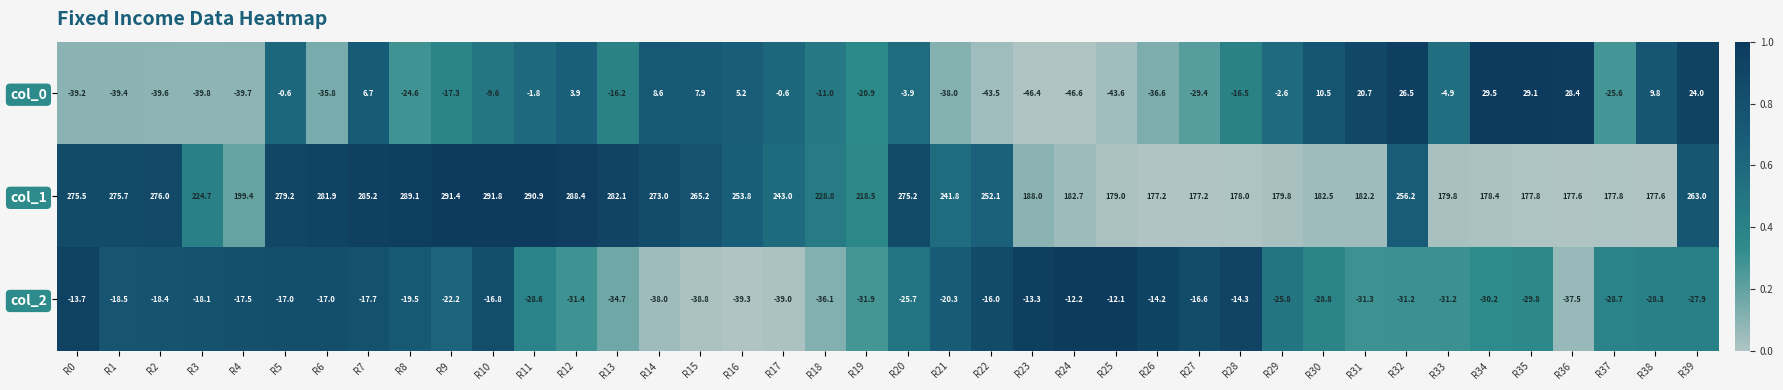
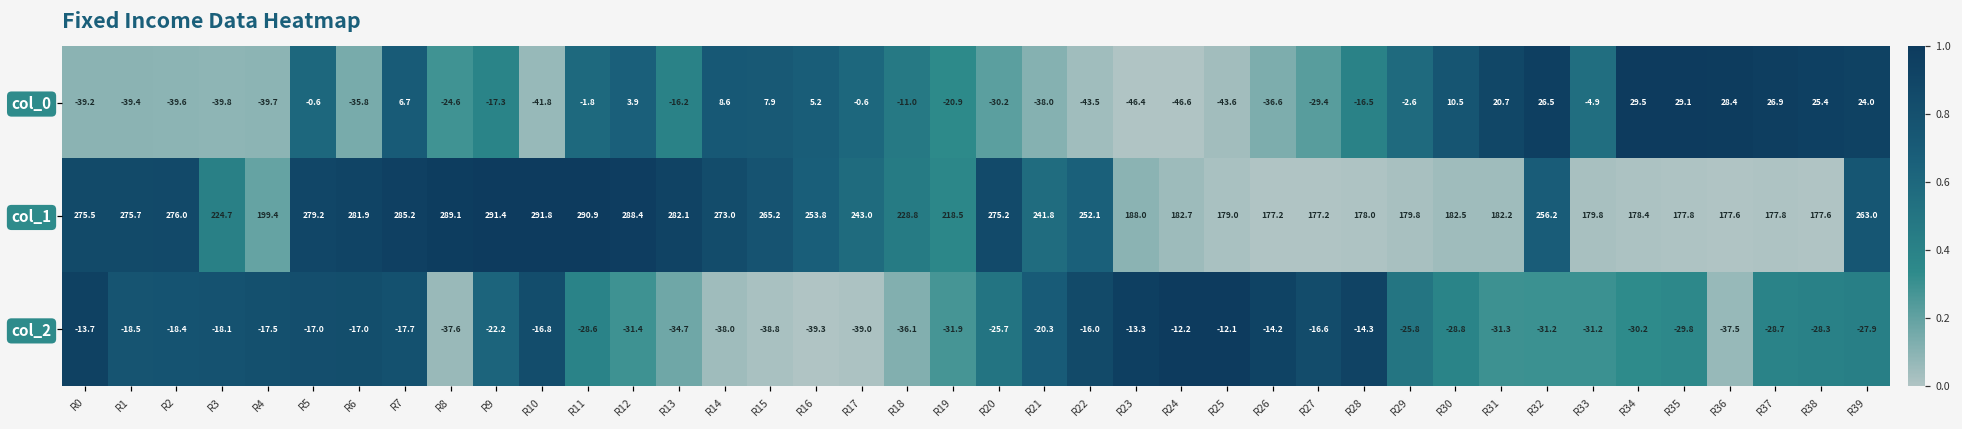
  {
    "col_0": {
      "R0": -39.2,
      "R1": -39.4,
      "R2": -39.6,
      "R3": -39.8,
      "R4": -39.7,
      "R5": -0.6,
      "R6": -35.8,
      "R7": 6.7,
      "R8": -24.6,
      "R9": -17.3,
-     "R10": -9.6,
+     "R10": -41.8,
      "R11": -1.8,
      "R12": 3.9,
      "R13": -16.2,
      "R14": 8.6,
      "R15": 7.9,
      "R16": 5.2,
      "R17": -0.6,
      "R18": -11.0,
      "R19": -20.9,
-     "R20": -3.9,
+     "R20": -30.2,
      "R21": -38.0,
      "R22": -43.5,
      "R23": -46.4,
      "R24": -46.6,
      "R25": -43.6,
      "R26": -36.6,
      "R27": -29.4,
      "R28": -16.5,
      "R29": -2.6,
      "R30": 10.5,
      "R31": 20.7,
      "R32": 26.5,
      "R33": -4.9,
      "R34": 29.5,
      "R35": 29.1,
      "R36": 28.4,
-     "R37": -25.6,
-     "R38": 9.8,
+     "R37": 26.9,
+     "R38": 25.4,
      "R39": 24.0
    },
    "col_1": {
      "R0": 275.5,
      "R1": 275.7,
      "R2": 276.0,
      "R3": 224.7,
      "R4": 199.4,
      "R5": 279.2,
      "R6": 281.9,
      "R7": 285.2,
      "R8": 289.1,
      "R9": 291.4,
      "R10": 291.8,
      "R11": 290.9,
      "R12": 288.4,
      "R13": 282.1,
      "R14": 273.0,
      "R15": 265.2,
      "R16": 253.8,
      "R17": 243.0,
      "R18": 228.8,
      "R19": 218.5,
      "R20": 275.2,
      "R21": 241.8,
      "R22": 252.1,
      "R23": 188.0,
      "R24": 182.7,
      "R25": 179.0,
      "R26": 177.2,
      "R27": 177.2,
      "R28": 178.0,
      "R29": 179.8,
      "R30": 182.5,
      "R31": 182.2,
      "R32": 256.2,
      "R33": 179.8,
      "R34": 178.4,
      "R35": 177.8,
      "R36": 177.6,
      "R37": 177.8,
      "R38": 177.6,
      "R39": 263.0
    },
    "col_2": {
      "R0": -13.7,
      "R1": -18.5,
      "R2": -18.4,
      "R3": -18.1,
      "R4": -17.5,
      "R5": -17.0,
      "R6": -17.0,
      "R7": -17.7,
-     "R8": -19.5,
+     "R8": -37.6,
      "R9": -22.2,
      "R10": -16.8,
      "R11": -28.6,
      "R12": -31.4,
      "R13": -34.7,
      "R14": -38.0,
      "R15": -38.8,
      "R16": -39.3,
      "R17": -39.0,
      "R18": -36.1,
      "R19": -31.9,
      "R20": -25.7,
      "R21": -20.3,
      "R22": -16.0,
      "R23": -13.3,
      "R24": -12.2,
      "R25": -12.1,
      "R26": -14.2,
      "R27": -16.6,
      "R28": -14.3,
      "R29": -25.8,
      "R30": -28.8,
      "R31": -31.3,
      "R32": -31.2,
      "R33": -31.2,
      "R34": -30.2,
      "R35": -29.8,
      "R36": -37.5,
      "R37": -28.7,
      "R38": -28.3,
      "R39": -27.9
    }
  }
